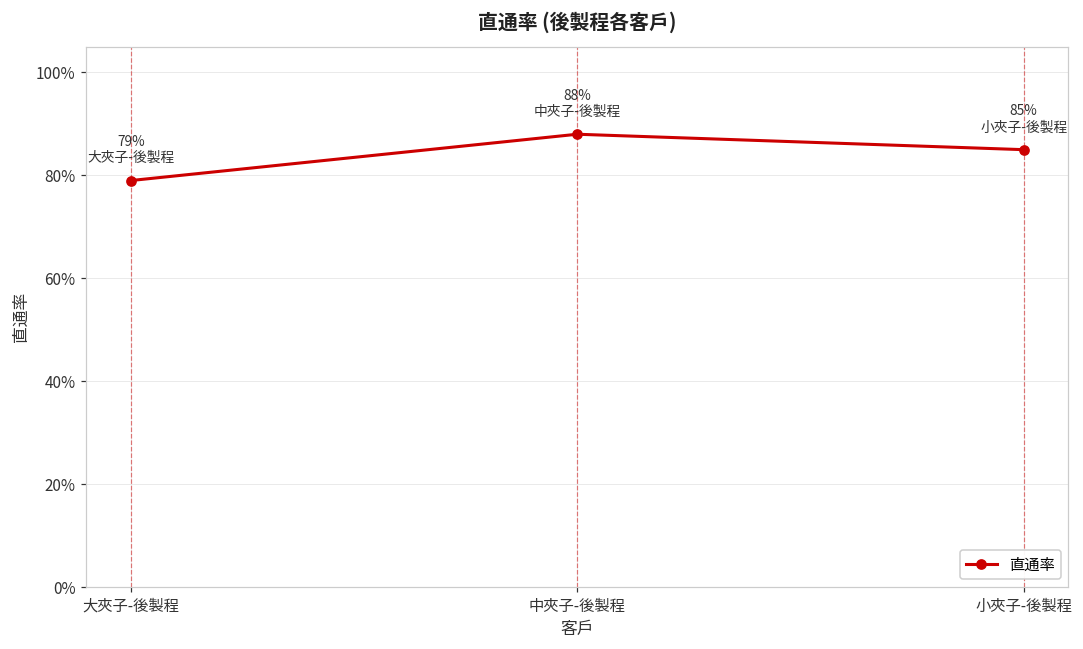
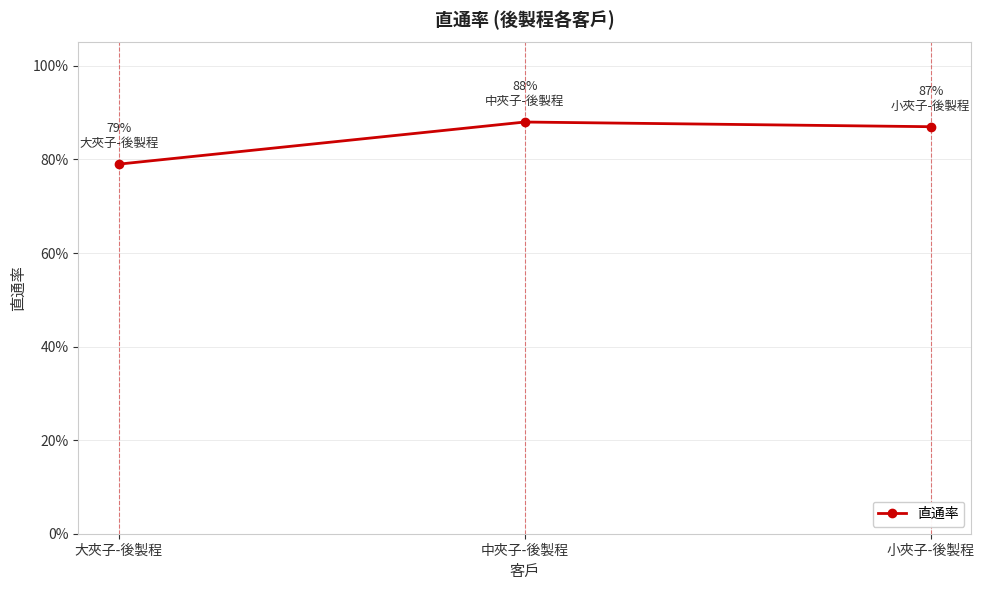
  {
    "大夾子-後製程": "79%",
    "中夾子-後製程": "88%",
-   "小夾子-後製程": "85%"
+   "小夾子-後製程": "87%"
  }
